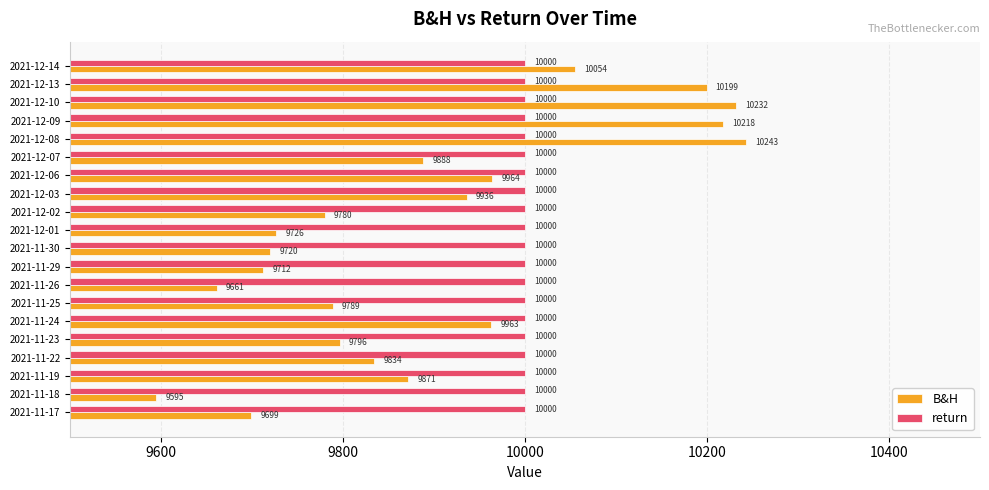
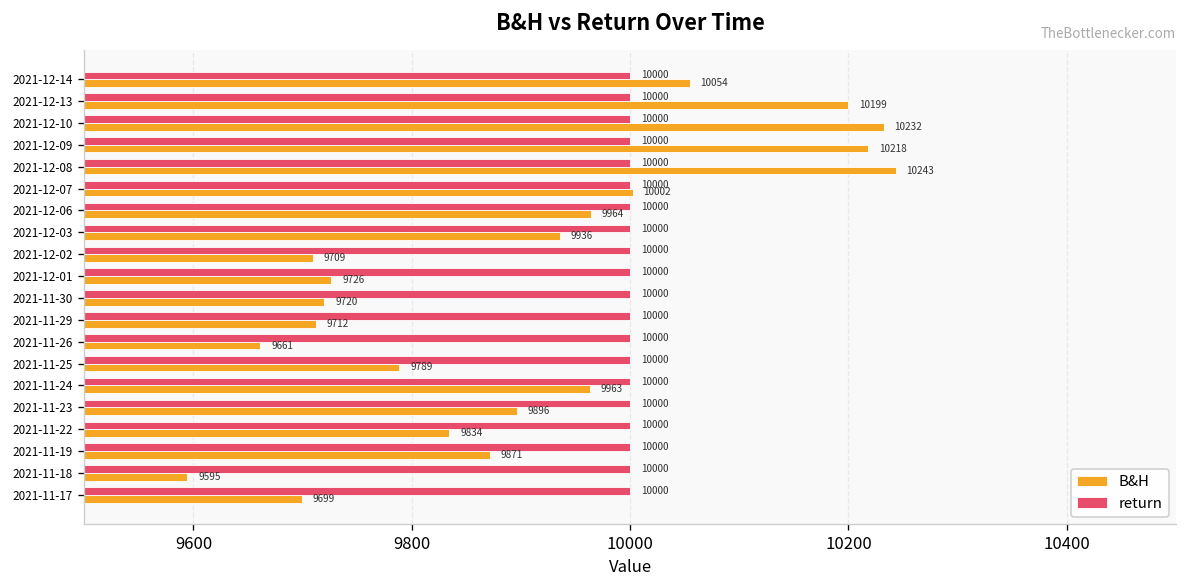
  {
    "B&H": {
      "2021-12-14": 10054,
      "2021-12-13": 10199,
      "2021-12-10": 10232,
      "2021-12-09": 10218,
      "2021-12-08": 10243,
-     "2021-12-07": 9888,
+     "2021-12-07": 10002,
      "2021-12-06": 9964,
      "2021-12-03": 9936,
-     "2021-12-02": 9780,
+     "2021-12-02": 9709,
      "2021-12-01": 9726,
      "2021-11-30": 9720,
      "2021-11-29": 9712,
      "2021-11-26": 9661,
      "2021-11-25": 9789,
      "2021-11-24": 9963,
-     "2021-11-23": 9796,
+     "2021-11-23": 9896,
      "2021-11-22": 9834,
      "2021-11-19": 9871,
      "2021-11-18": 9595,
      "2021-11-17": 9699
    },
    "return": {
      "2021-12-14": 10000,
      "2021-12-13": 10000,
      "2021-12-10": 10000,
      "2021-12-09": 10000,
      "2021-12-08": 10000,
      "2021-12-06": 10000,
      "2021-12-03": 10000,
      "2021-12-02": 10000,
      "2021-12-01": 10000,
      "2021-11-30": 10000,
      "2021-11-29": 10000,
      "2021-11-26": 10000,
      "2021-11-25": 10000,
      "2021-11-24": 10000,
      "2021-11-23": 10000,
      "2021-11-22": 10000,
      "2021-11-19": 10000,
      "2021-11-18": 10000,
      "2021-11-17": 10000
    }
  }
